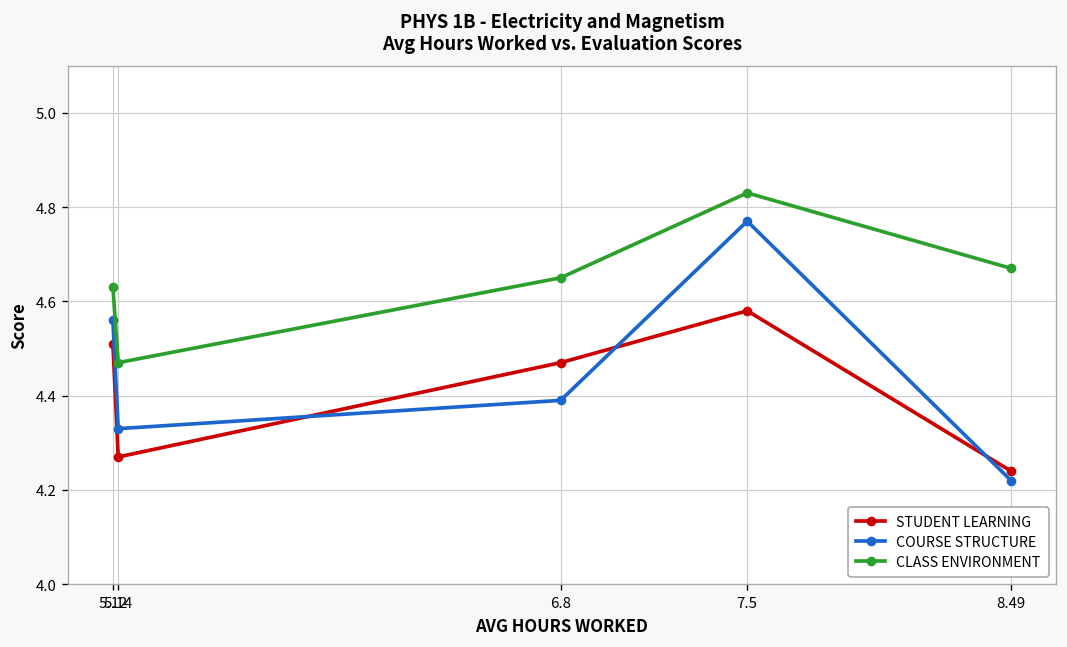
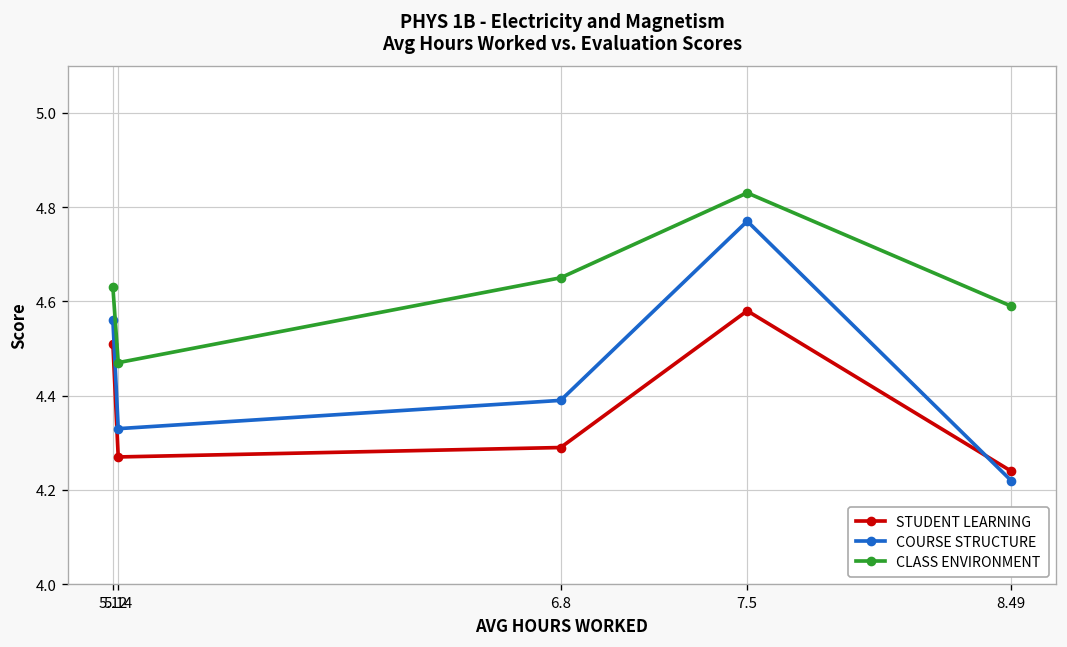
  {
    "STUDENT LEARNING": {
-     "6.8": 4.47,
+     "6.8": 4.29,
      "7.5": 4.58,
      "8.49": 4.24
    },
    "COURSE STRUCTURE": {
      "6.8": 4.39,
      "7.5": 4.77,
      "8.49": 4.22
    },
    "CLASS ENVIRONMENT": {
      "6.8": 4.65,
      "7.5": 4.83,
-     "8.49": 4.67
+     "8.49": 4.59
    }
  }
